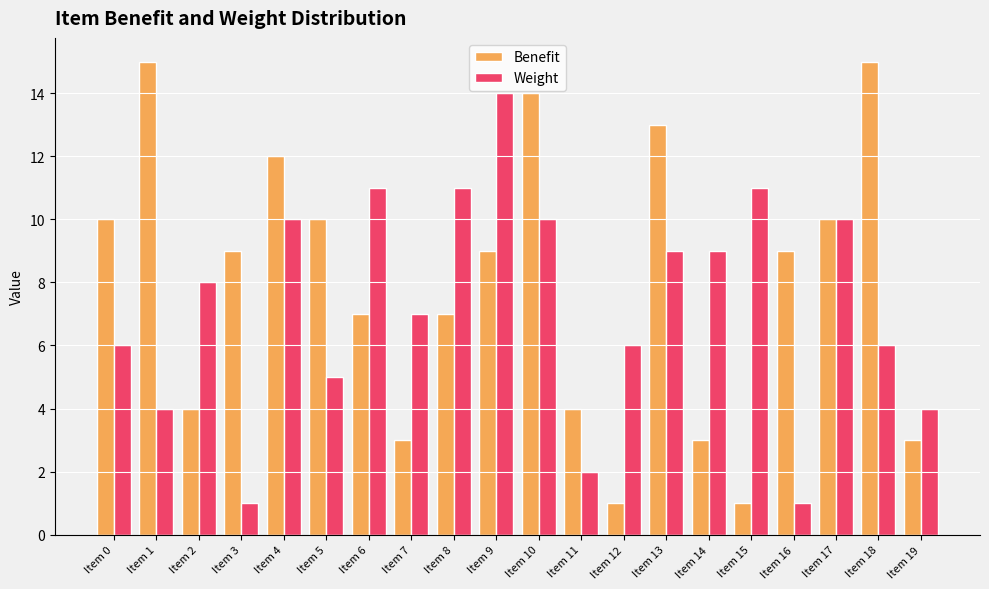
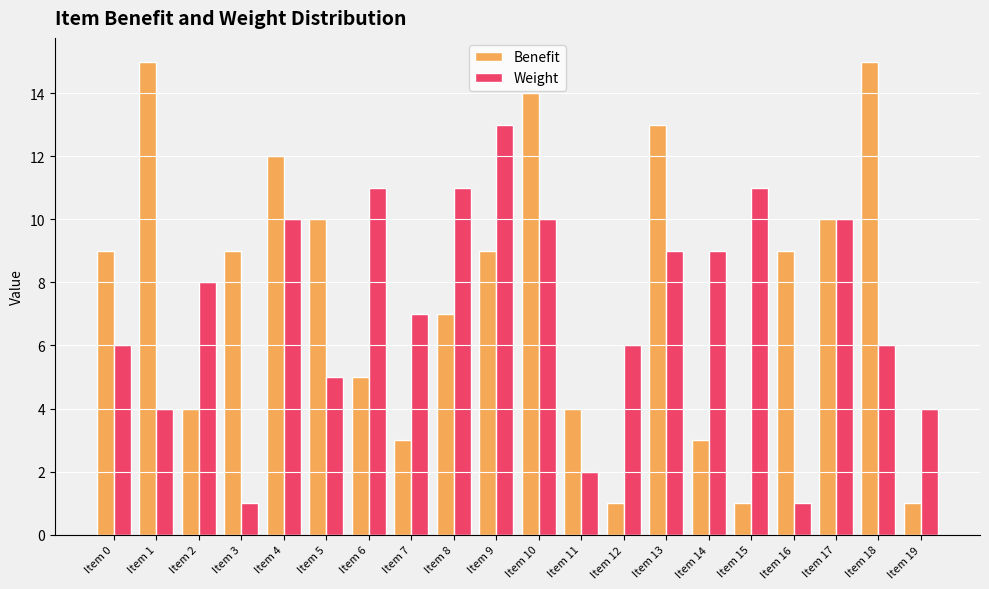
  {
    "Benefit": {
-     "Item 0": 10,
+     "Item 0": 9,
      "Item 1": 15,
      "Item 2": 4,
      "Item 3": 9,
      "Item 4": 12,
      "Item 5": 10,
-     "Item 6": 7,
+     "Item 6": 5,
      "Item 7": 3,
      "Item 8": 7,
      "Item 9": 9,
      "Item 10": 14,
      "Item 11": 4,
      "Item 12": 1,
      "Item 13": 13,
      "Item 14": 3,
      "Item 15": 1,
      "Item 16": 9,
      "Item 17": 10,
      "Item 18": 15,
-     "Item 19": 3
+     "Item 19": 1
    },
    "Weight": {
      "Item 0": 6,
      "Item 1": 4,
      "Item 2": 8,
      "Item 3": 1,
      "Item 4": 10,
      "Item 5": 5,
      "Item 6": 11,
      "Item 7": 7,
      "Item 8": 11,
-     "Item 9": 14,
+     "Item 9": 13,
      "Item 10": 10,
      "Item 11": 2,
      "Item 12": 6,
      "Item 13": 9,
      "Item 14": 9,
      "Item 15": 11,
      "Item 16": 1,
      "Item 17": 10,
      "Item 18": 6,
      "Item 19": 4
    }
  }
